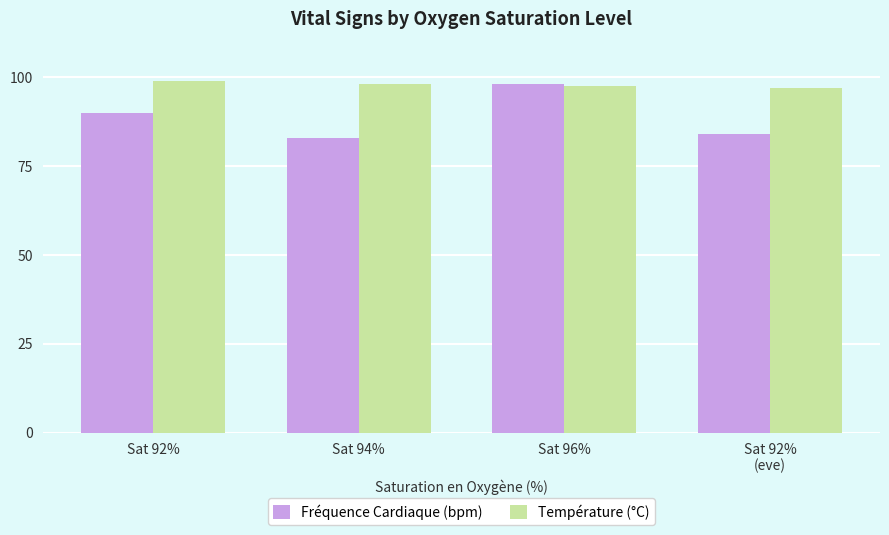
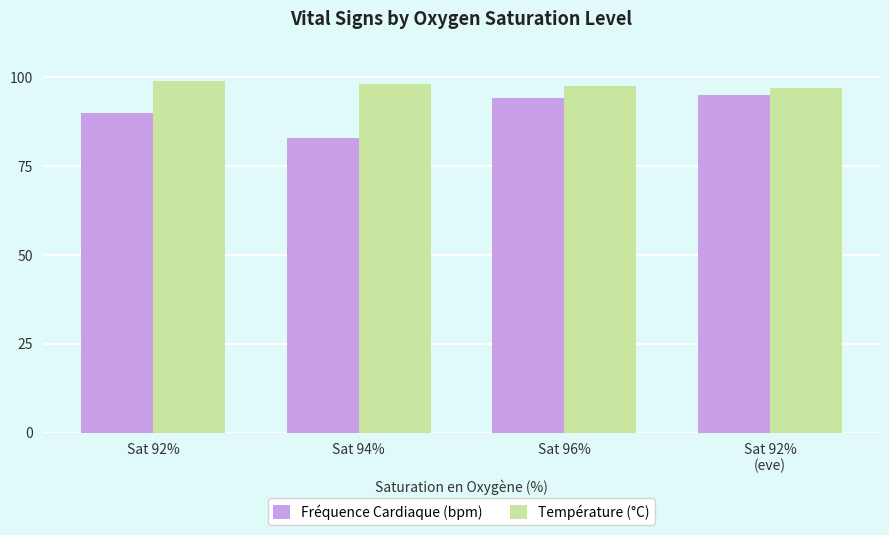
  {
    "Fréquence Cardiaque (bpm)": {
      "Sat 92%": 90,
      "Sat 94%": 83,
-     "Sat 96%": 98,
-     "Sat 92% (eve)": 84
+     "Sat 96%": 94,
+     "Sat 92% (eve)": 95
    },
    "Température (°C)": {
      "Sat 92%": 99,
      "Sat 94%": 98,
      "Sat 96%": 98,
      "Sat 92% (eve)": 97
    }
  }
